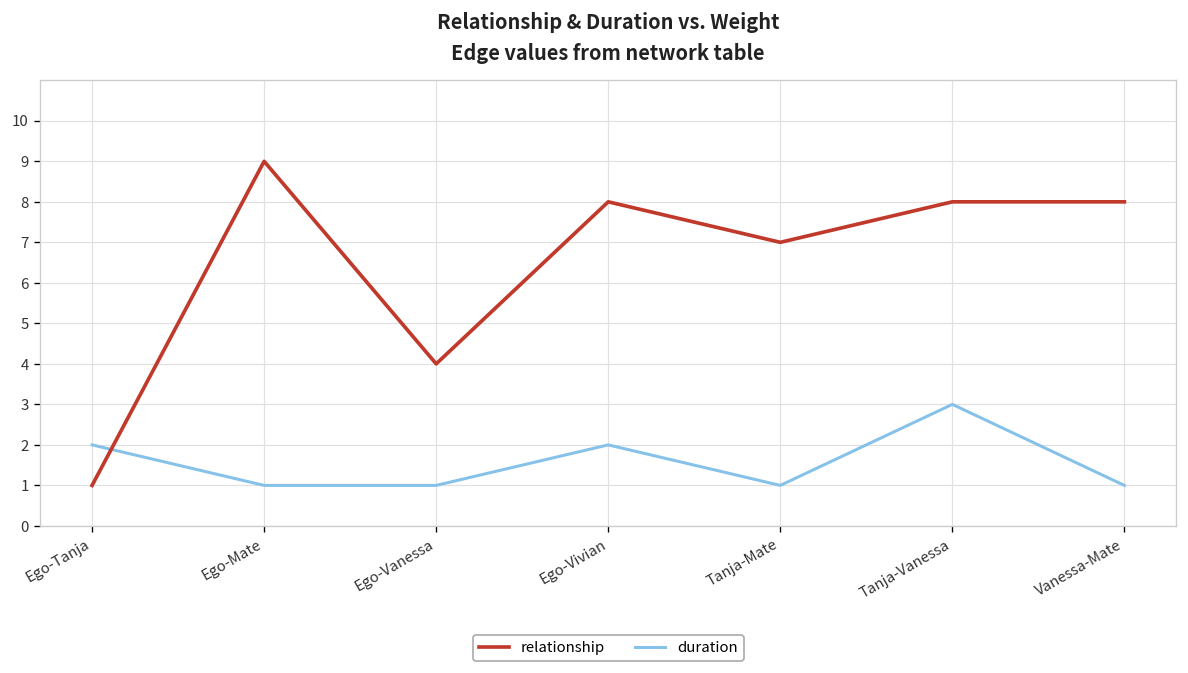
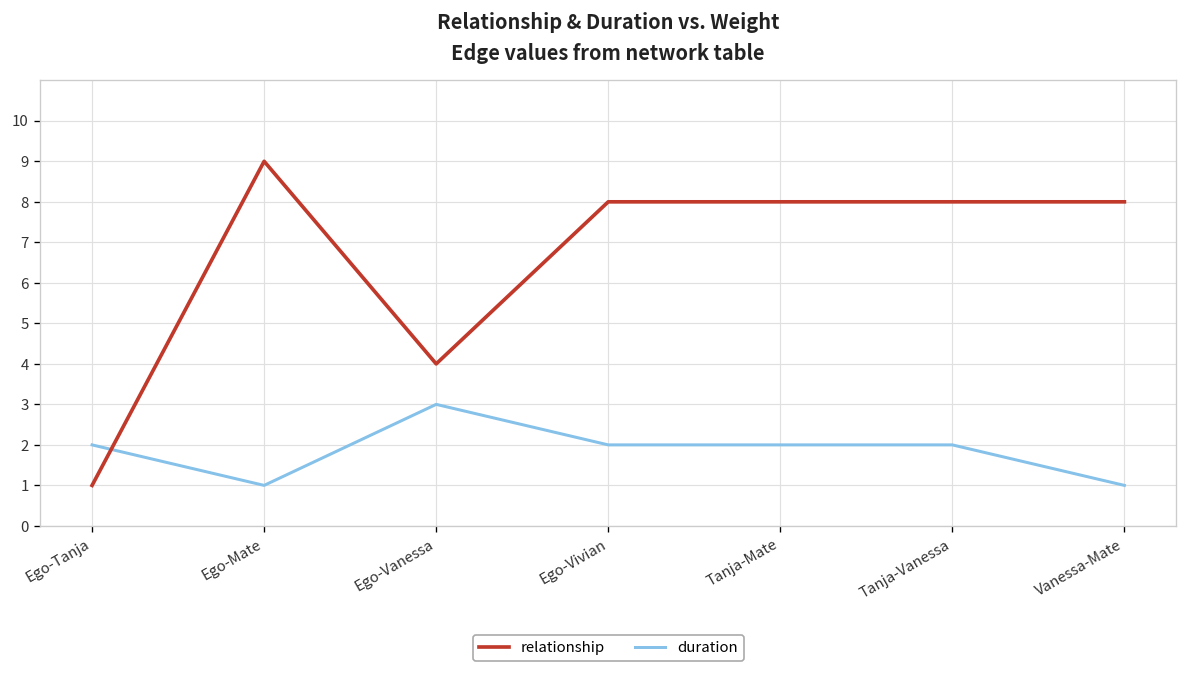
  {
    "relationship": {
      "Ego-Tanja": 1,
      "Ego-Mate": 9,
      "Ego-Vanessa": 4,
      "Ego-Vivian": 8,
-     "Tanja-Mate": 7,
+     "Tanja-Mate": 8,
      "Tanja-Vanessa": 8,
      "Vanessa-Mate": 8
    },
    "duration": {
      "Ego-Tanja": 2,
      "Ego-Mate": 1,
-     "Ego-Vanessa": 1,
+     "Ego-Vanessa": 3,
      "Ego-Vivian": 2,
-     "Tanja-Mate": 1,
-     "Tanja-Vanessa": 3,
+     "Tanja-Mate": 2,
+     "Tanja-Vanessa": 2,
      "Vanessa-Mate": 1
    }
  }
